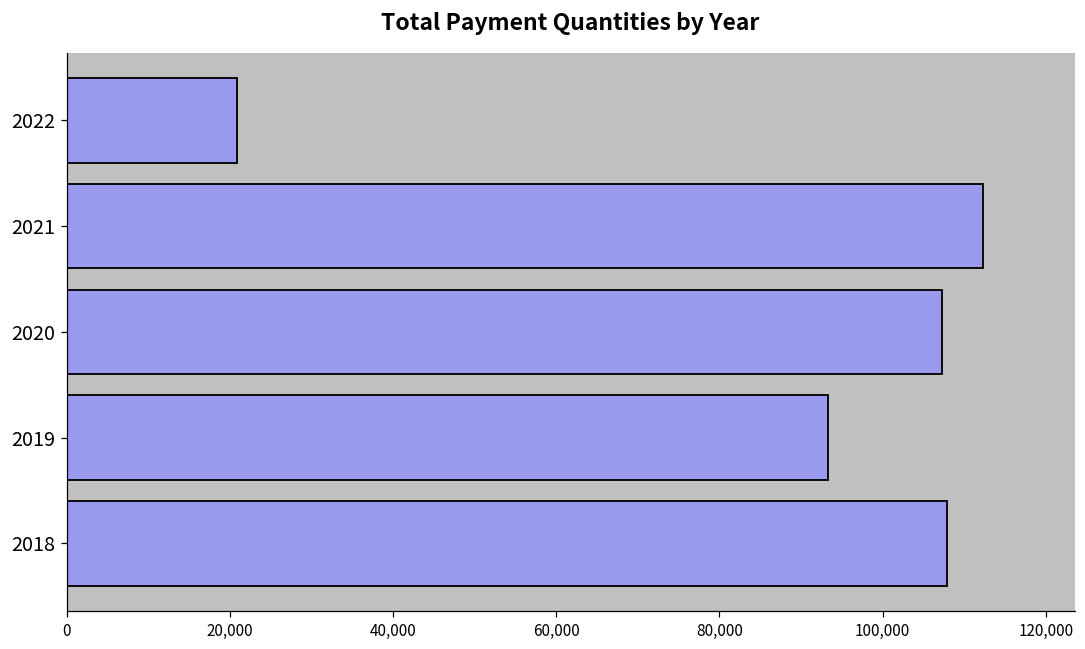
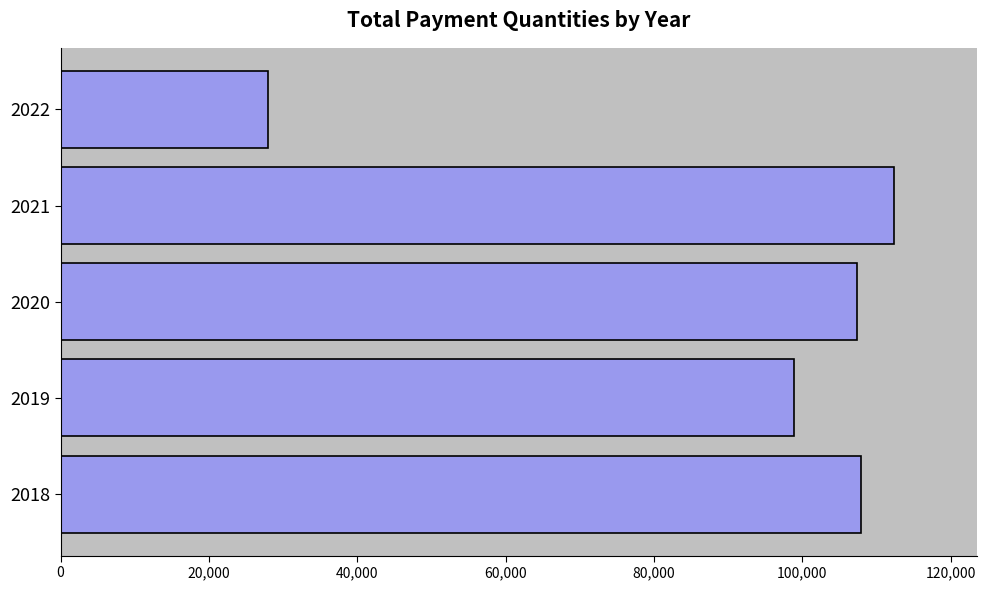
  {
-   "2022": "21,000",
+   "2022": "28,000",
    "2021": "112,000",
    "2020": "107,000",
-   "2019": "93,000",
+   "2019": "99,000",
    "2018": "108,000"
  }
